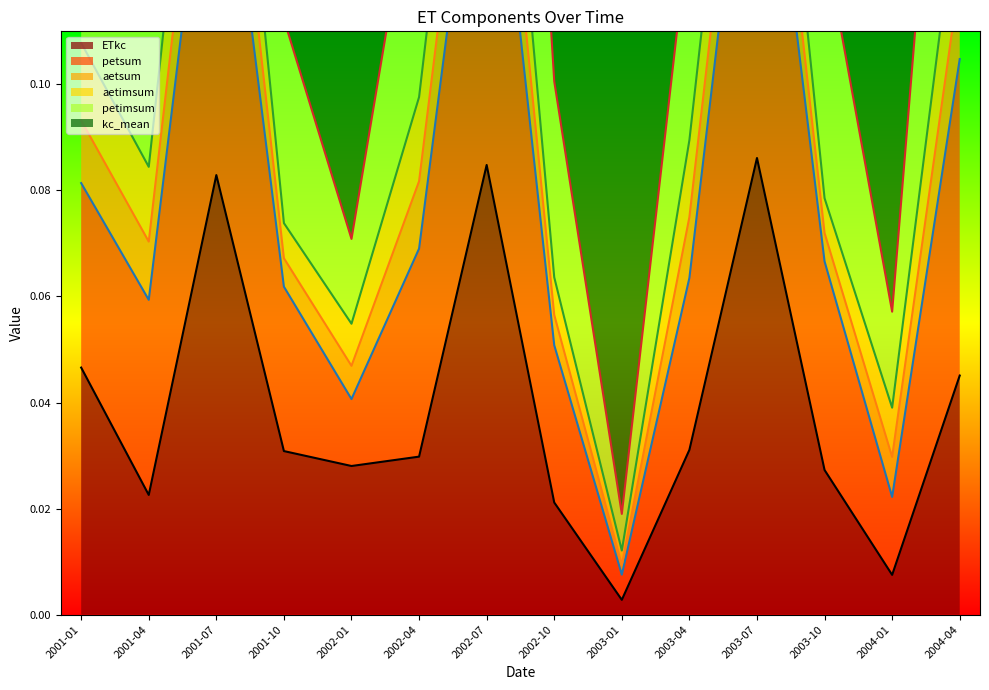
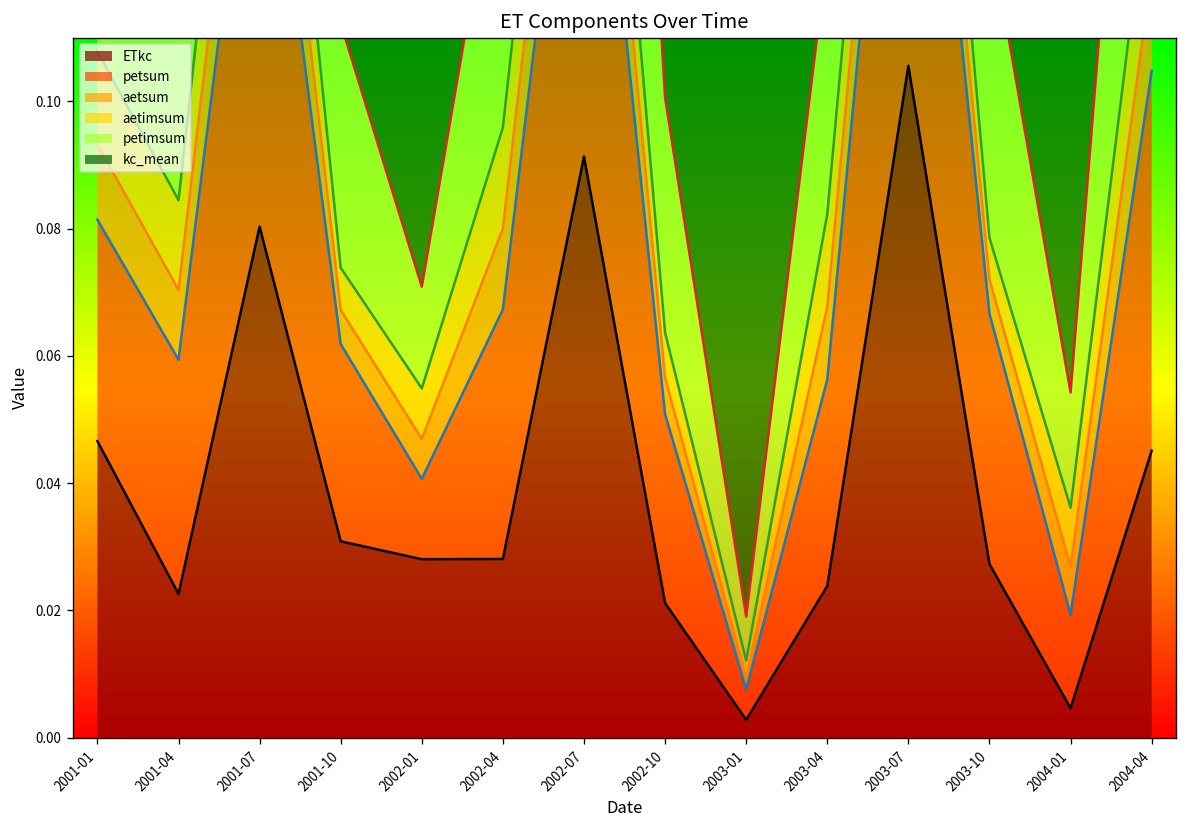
  {
    "ETkc": {
      "2001-01": 0.047,
      "2001-04": 0.023,
-     "2001-07": 0.083,
+     "2001-07": 0.080,
      "2001-10": 0.031,
      "2002-01": 0.028,
-     "2002-04": 0.030,
-     "2002-07": 0.085,
+     "2002-04": 0.028,
+     "2002-07": 0.091,
      "2002-10": 0.021,
      "2003-01": 0.003,
-     "2003-04": 0.031,
-     "2003-07": 0.086,
+     "2003-04": 0.024,
+     "2003-07": 0.106,
      "2003-10": 0.027,
-     "2004-01": 0.008,
+     "2004-01": 0.005,
      "2004-04": 0.045
    },
    "petsum": {
      "2001-01": 0.035,
      "2001-04": 0.037,
      "2001-10": 0.031,
      "2002-01": 0.013,
      "2002-04": 0.039,
      "2002-10": 0.030,
      "2003-01": 0.005,
      "2003-04": 0.032,
      "2003-10": 0.039,
      "2004-01": 0.015,
      "2004-04": 0.060
    },
    "petimsum": {
      "2002-01": 0.016,
      "2002-10": 0.037,
      "2003-01": 0.007,
      "2004-01": 0.018
    }
  }
